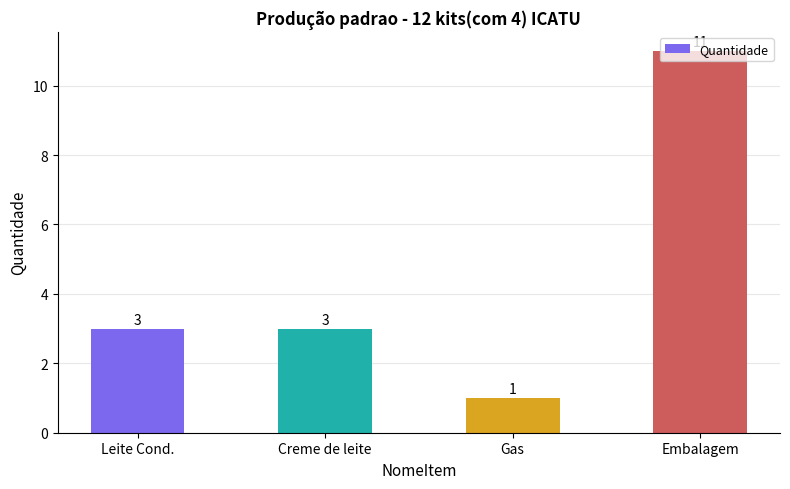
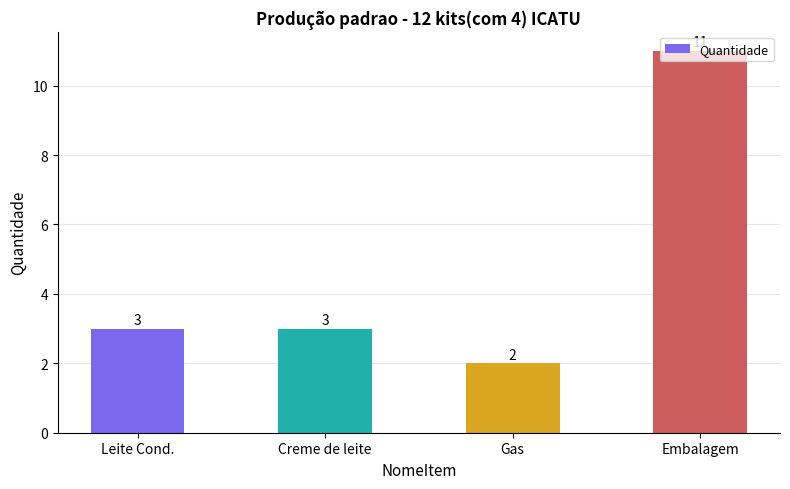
  {
    "Leite Cond.": 3,
    "Creme de leite": 3,
-   "Gas": 1
+   "Gas": 2
  }
